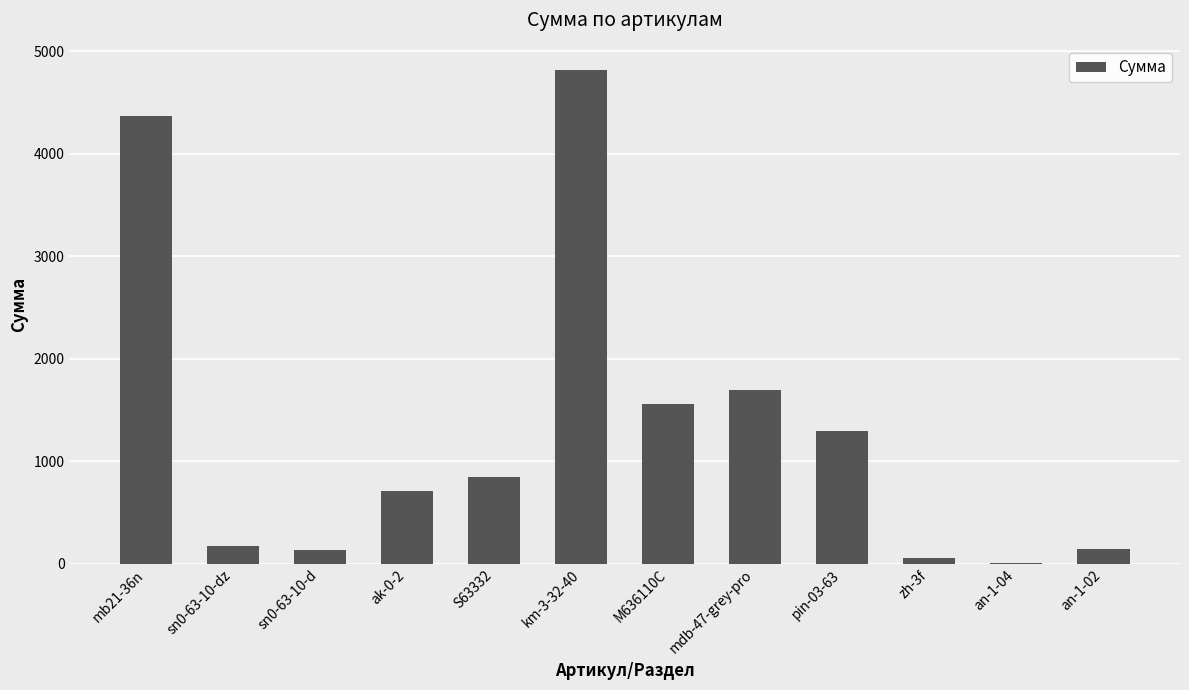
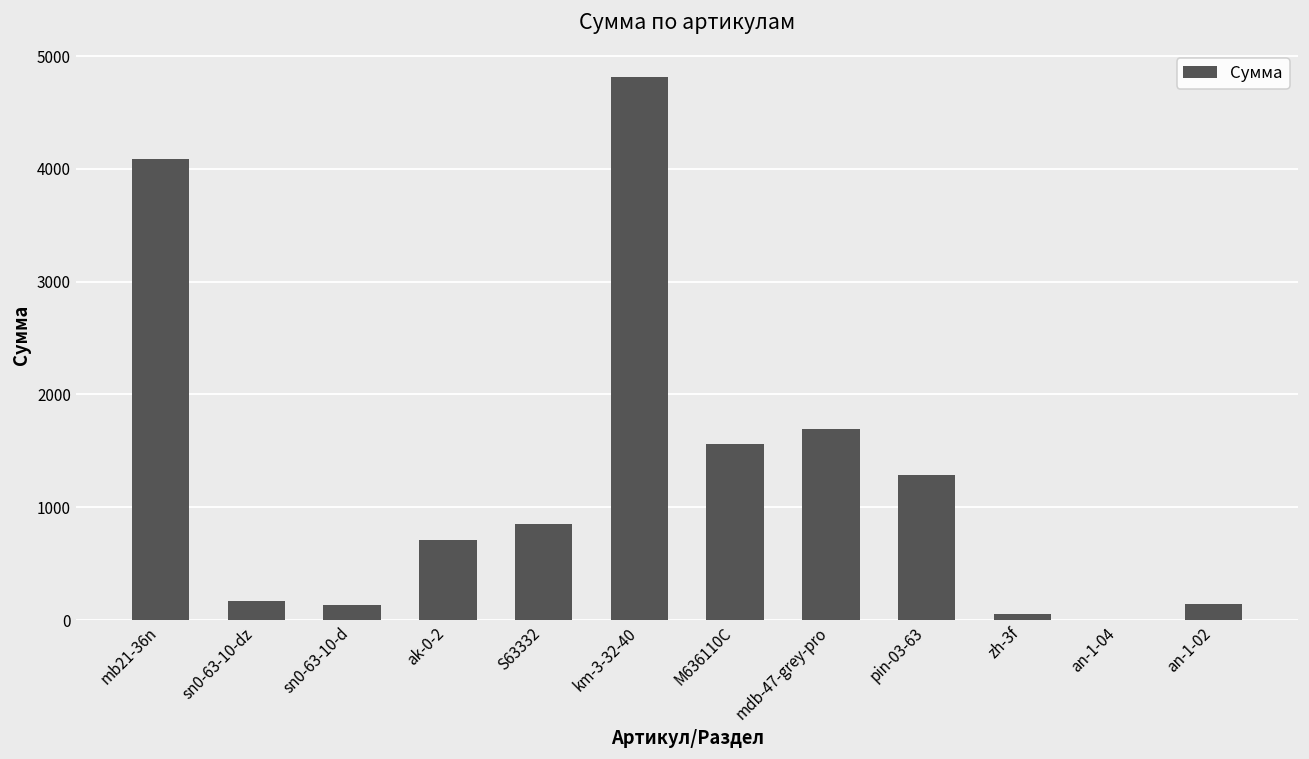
  {
-   "mb21-36n": 4370,
+   "mb21-36n": 4080,
    "sn0-63-10-dz": 170,
    "sn0-63-10-d": 130,
    "ak-0-2": 710,
    "S63332": 850,
    "km-3-32-40": 4810,
    "M636110C": 1560,
    "mdb-47-grey-pro": 1690,
    "pin-03-63": 1290,
    "zh-3f": 50,
    "an-1-02": 140
  }
